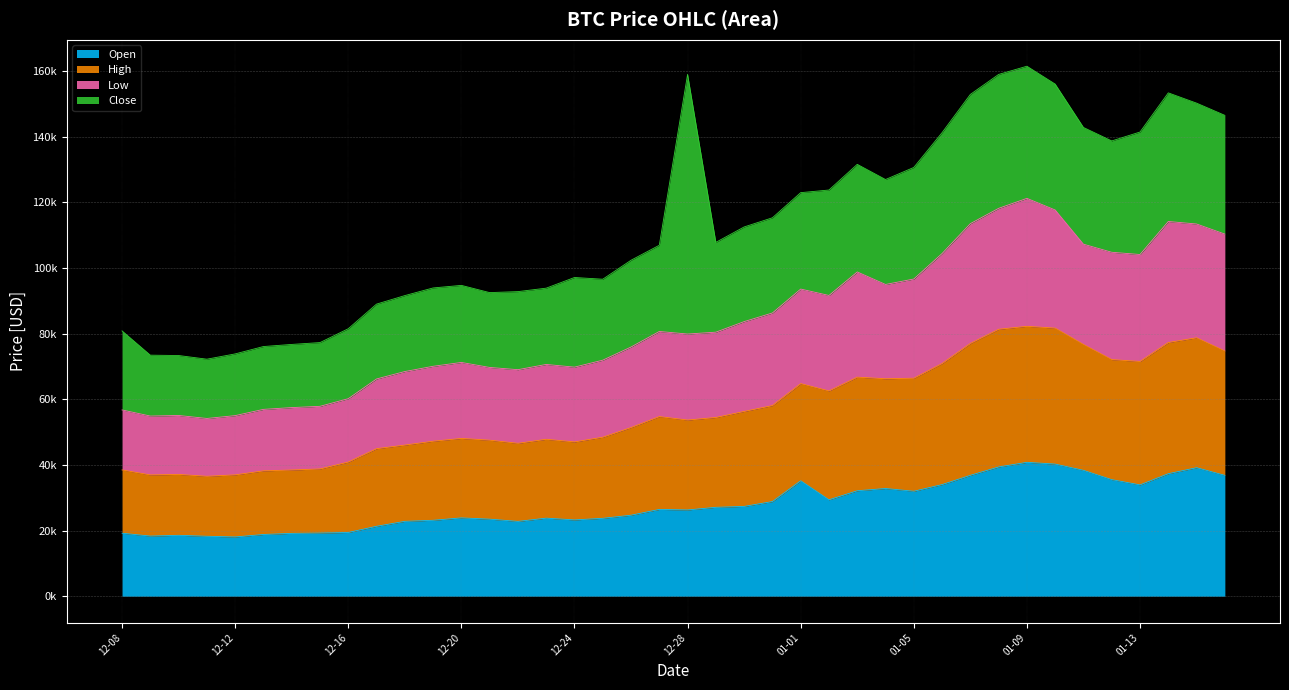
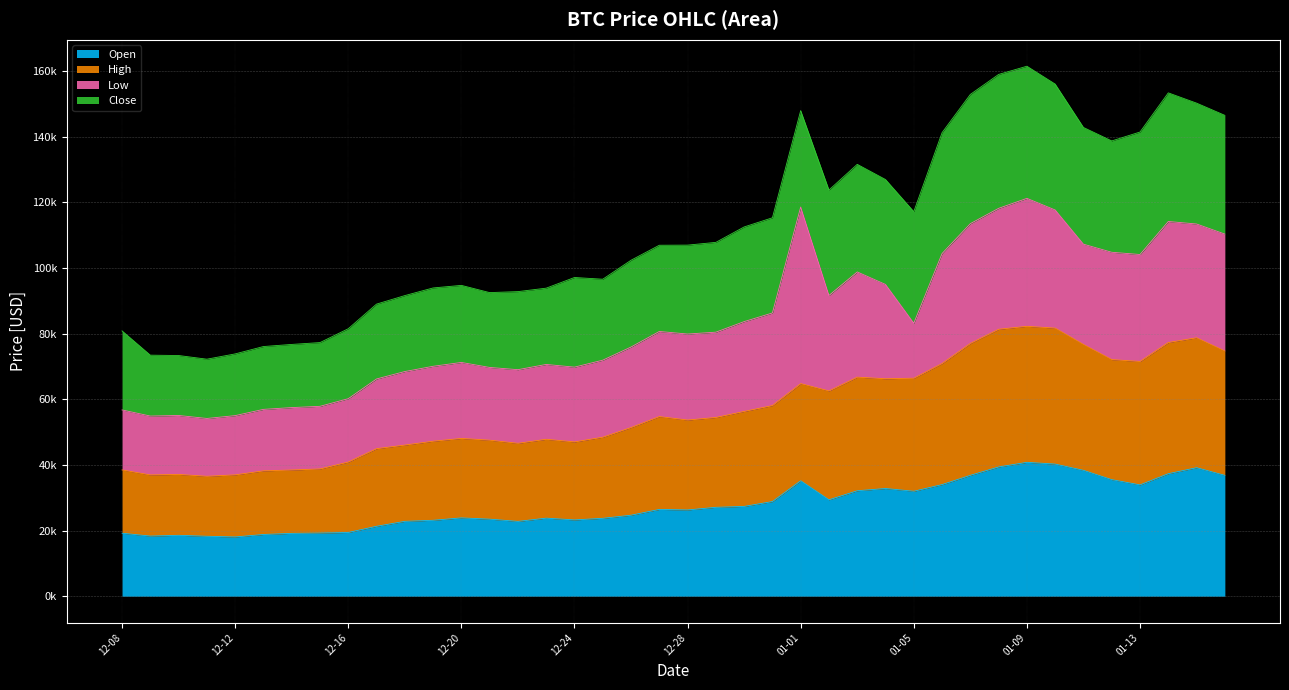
  {
    "Open": {
      "12-08": 19000,
      "12-12": 18000,
      "12-16": 19000,
      "12-20": 24000,
      "12-24": 23000,
      "12-28": 26000,
      "01-01": 35000,
      "01-05": 32000,
      "01-09": 41000,
      "01-13": 34000
    },
    "High": {
      "12-08": 19000,
      "12-12": 19000,
      "12-16": 21000,
      "12-20": 24000,
      "12-24": 24000,
      "12-28": 27000,
      "01-01": 30000,
      "01-05": 34000,
      "01-09": 41000,
      "01-13": 38000
    },
    "Low": {
      "12-08": 18000,
      "12-12": 18000,
      "12-16": 19000,
      "12-20": 23000,
      "12-24": 23000,
      "12-28": 26000,
-     "01-01": 29000,
-     "01-05": 30000,
+     "01-01": 54000,
+     "01-05": 17000,
      "01-09": 39000,
      "01-13": 33000
    },
    "Close": {
      "12-08": 24000,
      "12-12": 19000,
      "12-16": 21000,
      "12-20": 23000,
      "12-24": 27000,
-     "12-28": 79000,
+     "12-28": 27000,
      "01-01": 29000,
      "01-05": 34000,
      "01-09": 40000,
      "01-13": 37000
    }
  }
